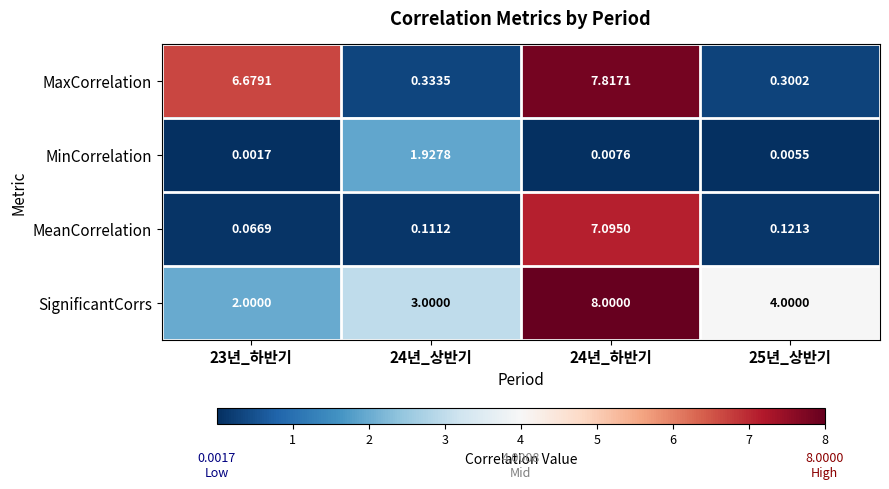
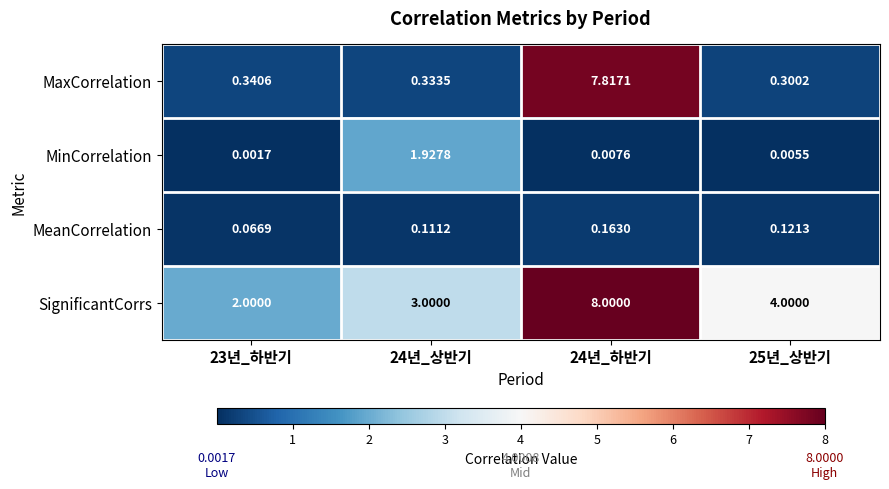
  {
    "MaxCorrelation": {
-     "23년_하반기": 6.6791,
+     "23년_하반기": 0.3406,
      "24년_상반기": 0.3335,
      "24년_하반기": 7.8171,
      "25년_상반기": 0.3002
    },
    "MinCorrelation": {
      "23년_하반기": 0.0017,
      "24년_상반기": 1.9278,
      "24년_하반기": 0.0076,
      "25년_상반기": 0.0055
    },
    "MeanCorrelation": {
      "23년_하반기": 0.0669,
      "24년_상반기": 0.1112,
-     "24년_하반기": 7.0950,
+     "24년_하반기": 0.1630,
      "25년_상반기": 0.1213
    },
    "SignificantCorrs": {
      "23년_하반기": 2.0000,
      "24년_상반기": 3.0000,
      "24년_하반기": 8.0000,
      "25년_상반기": 4.0000
    }
  }
